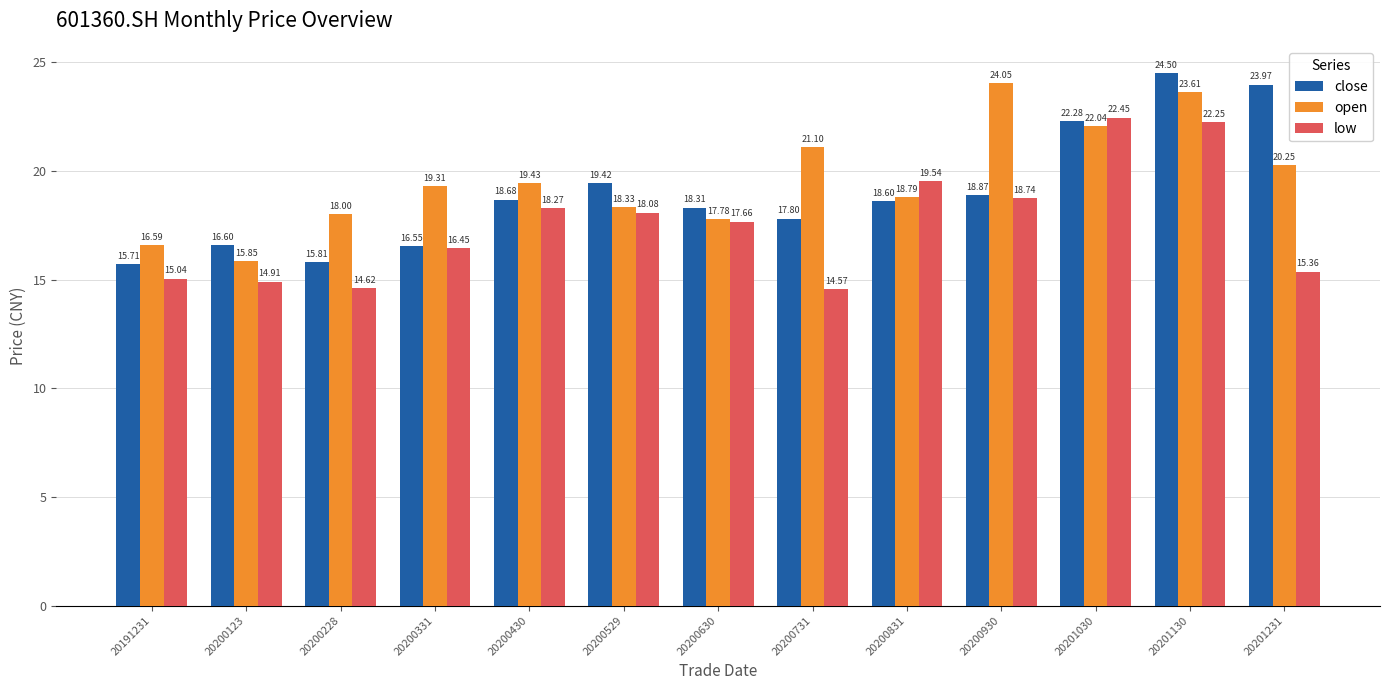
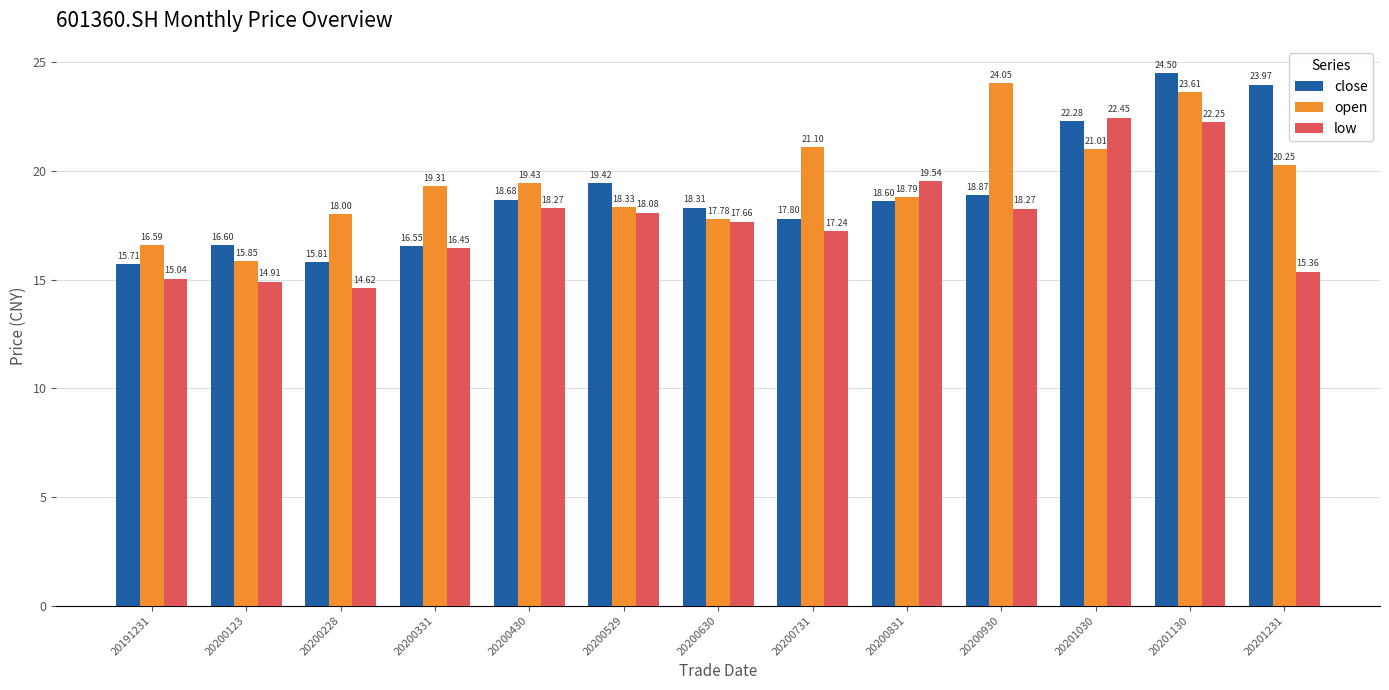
  {
    "close": {
      "20191231": 15.71,
      "20200123": 16.60,
      "20200228": 15.81,
      "20200331": 16.55,
      "20200430": 18.68,
      "20200529": 19.42,
      "20200630": 18.31,
      "20200731": 17.80,
      "20200831": 18.60,
      "20200930": 18.87,
      "20201030": 22.28,
      "20201130": 24.50,
      "20201231": 23.97
    },
    "open": {
      "20191231": 16.59,
      "20200123": 15.85,
      "20200228": 18.00,
      "20200331": 19.31,
      "20200430": 19.43,
      "20200529": 18.33,
      "20200630": 17.78,
      "20200731": 21.10,
      "20200831": 18.79,
      "20200930": 24.05,
-     "20201030": 22.04,
+     "20201030": 21.01,
      "20201130": 23.61,
      "20201231": 20.25
    },
    "low": {
      "20191231": 15.04,
      "20200123": 14.91,
      "20200228": 14.62,
      "20200331": 16.45,
      "20200430": 18.27,
      "20200529": 18.08,
      "20200630": 17.66,
-     "20200731": 14.57,
+     "20200731": 17.24,
      "20200831": 19.54,
-     "20200930": 18.74,
+     "20200930": 18.27,
      "20201030": 22.45,
      "20201130": 22.25,
      "20201231": 15.36
    }
  }
